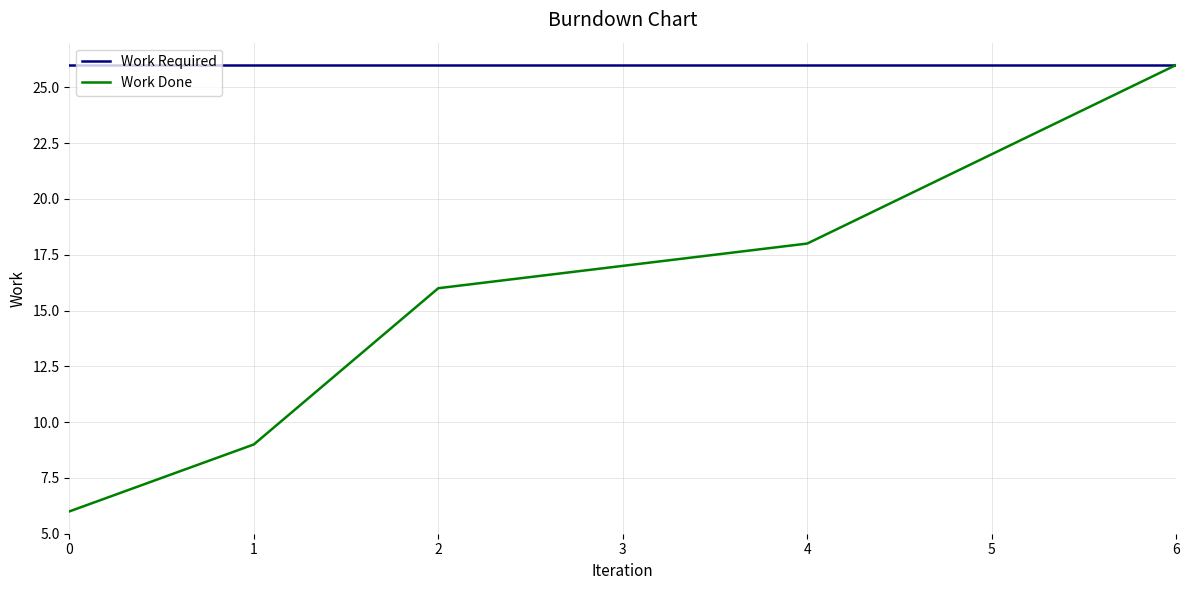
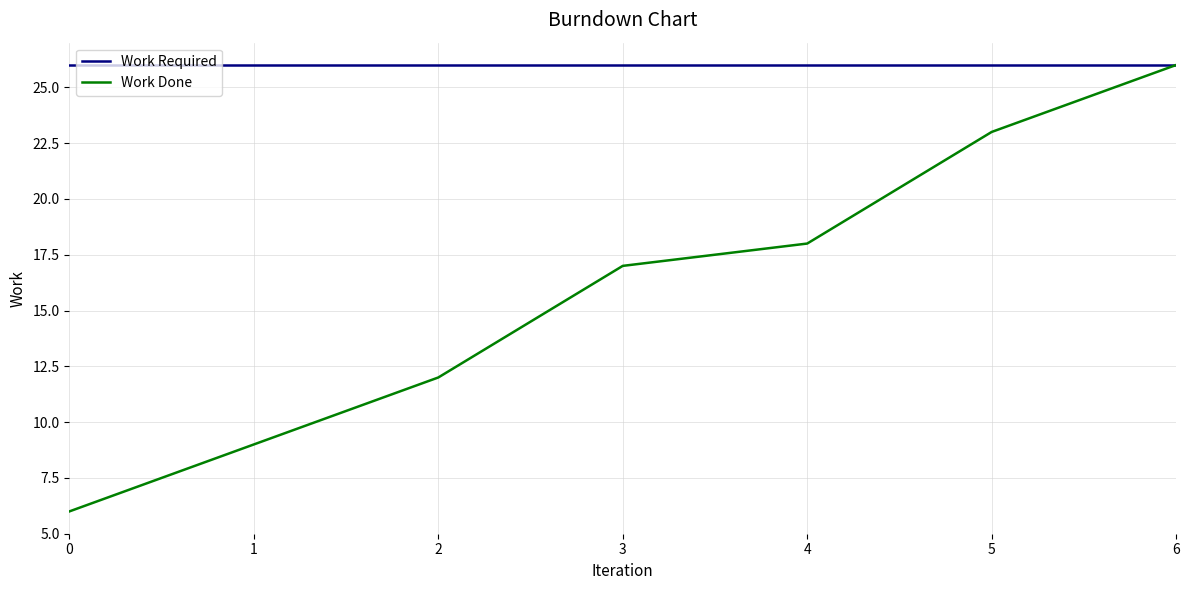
  {
    "Work Required": {
      "0": 26,
      "1": 26,
      "2": 26,
      "3": 26,
      "4": 26,
      "5": 26
    },
    "Work Done": {
      "0": 6,
      "1": 9,
-     "2": 16,
+     "2": 12,
      "3": 17,
      "4": 18,
-     "5": 22
+     "5": 23
    }
  }
